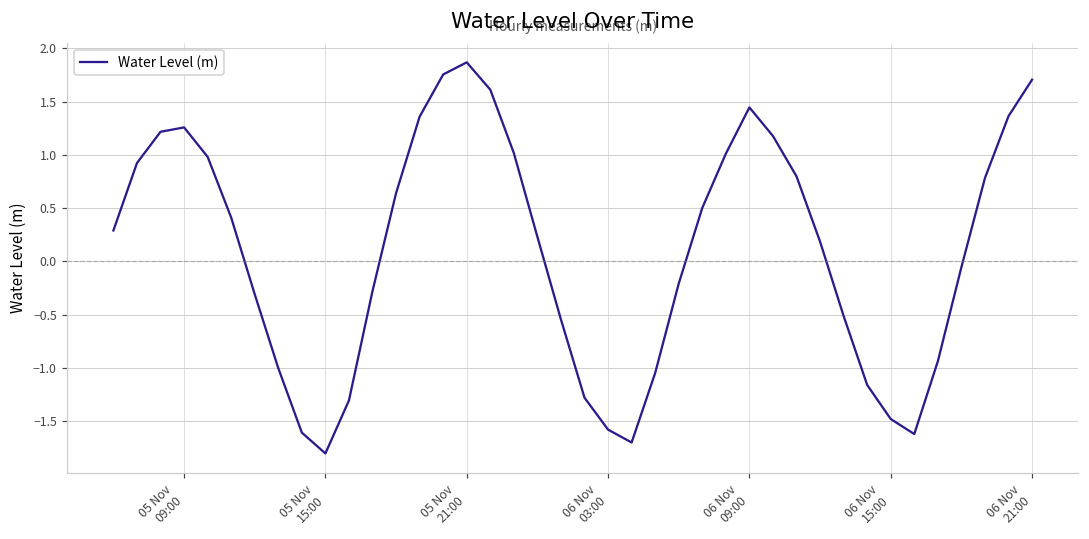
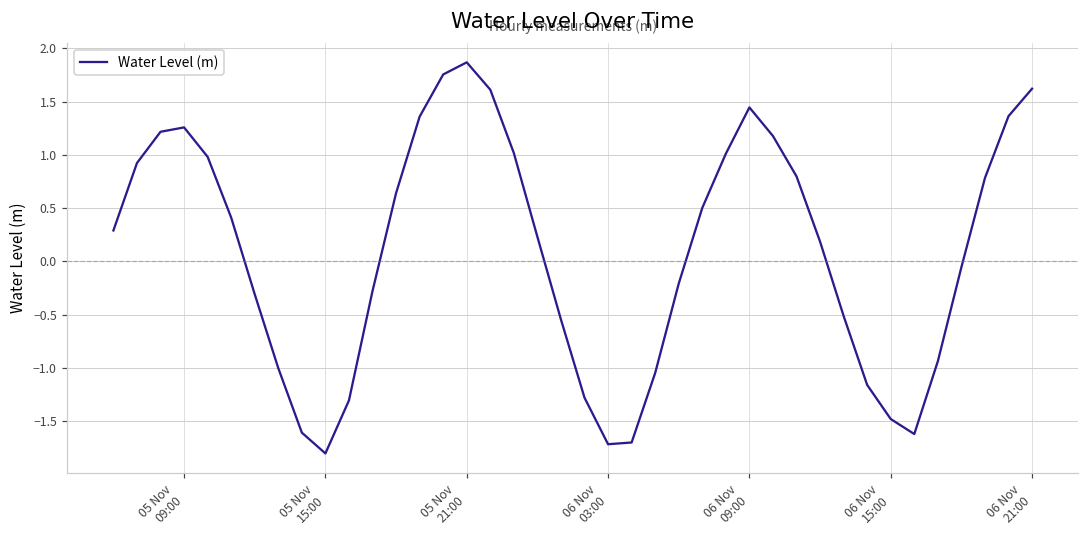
  {
    "05 Nov 09:00": 1.3,
    "05 Nov 15:00": -1.8,
    "05 Nov 21:00": 1.9,
-   "06 Nov 03:00": -1.6,
+   "06 Nov 03:00": -1.7,
    "06 Nov 09:00": 1.4,
    "06 Nov 15:00": -1.5,
-   "06 Nov 21:00": 1.7
+   "06 Nov 21:00": 1.6
  }
